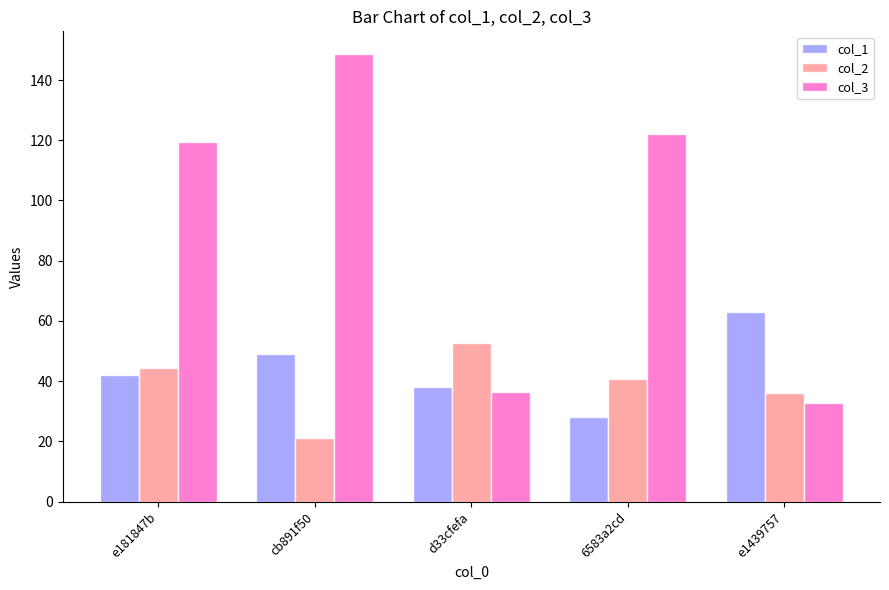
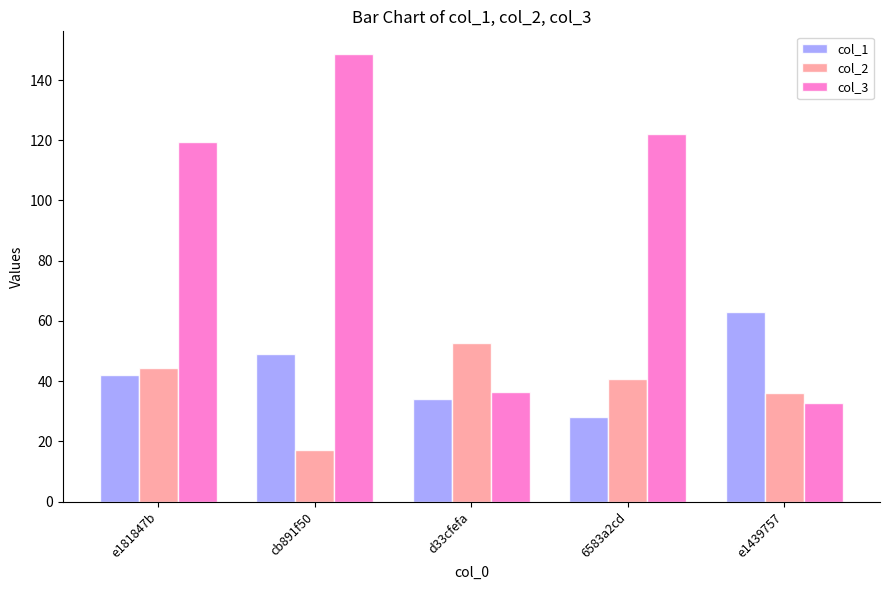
  {
    "col_1": {
      "e181847b": 42,
      "cb891f50": 49,
-     "d33cfefa": 38,
+     "d33cfefa": 34,
      "6583a2cd": 28,
      "e1439757": 63
    },
    "col_2": {
      "e181847b": 44,
-     "cb891f50": 21,
+     "cb891f50": 17,
      "d33cfefa": 53,
      "6583a2cd": 41,
      "e1439757": 36
    },
    "col_3": {
      "e181847b": 119,
      "cb891f50": 149,
      "d33cfefa": 36,
      "6583a2cd": 122,
      "e1439757": 33
    }
  }
